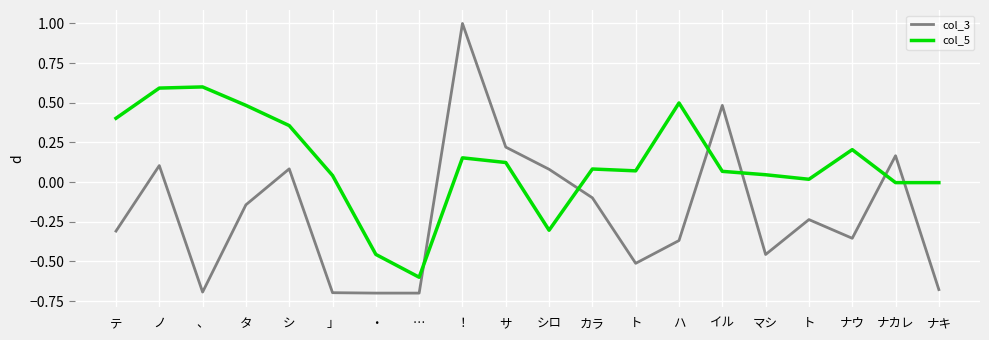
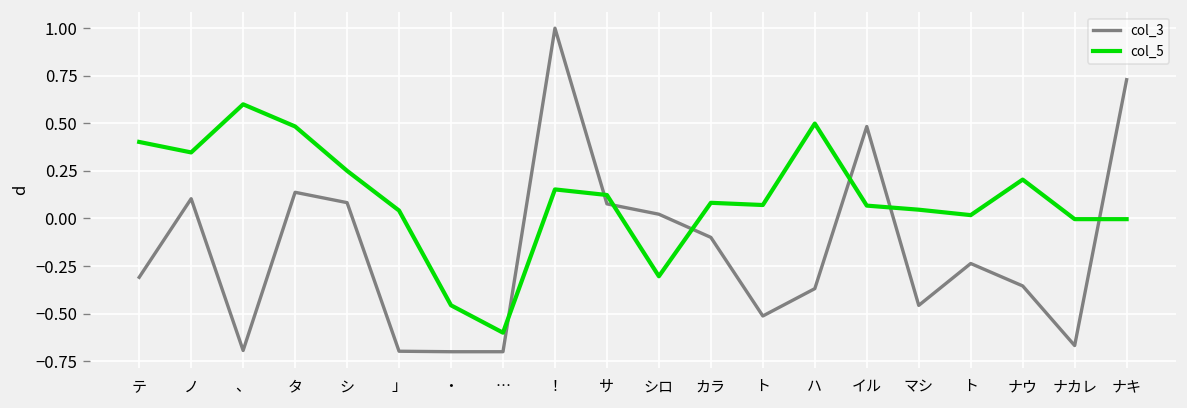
  {
    "col_3": {
      "テ": -0.31,
      "ノ": 0.10,
      "、": -0.69,
-     "タ": -0.14,
+     "タ": 0.14,
      "シ": 0.08,
      "」": -0.70,
      "・": -0.70,
      "…": -0.70,
      "！": 1.00,
-     "サ": 0.22,
-     "シロ": 0.08,
+     "サ": 0.08,
+     "シロ": 0.02,
      "カラ": -0.10,
      "ハ": -0.37,
      "イル": 0.48,
      "マシ": -0.46,
      "ナウ": -0.35,
-     "ナカレ": 0.17,
-     "ナキ": -0.68
+     "ナカレ": -0.67,
+     "ナキ": 0.73
    },
    "col_5": {
      "テ": 0.40,
-     "ノ": 0.59,
+     "ノ": 0.35,
      "、": 0.60,
      "タ": 0.48,
-     "シ": 0.36,
+     "シ": 0.25,
      "」": 0.04,
      "・": -0.46,
      "…": -0.60,
      "！": 0.15,
      "サ": 0.12,
      "シロ": -0.30,
      "カラ": 0.08,
      "ハ": 0.50,
      "イル": 0.07,
      "マシ": 0.05,
      "ナウ": 0.20,
      "ナカレ": 0.00,
      "ナキ": 0.00
    }
  }
